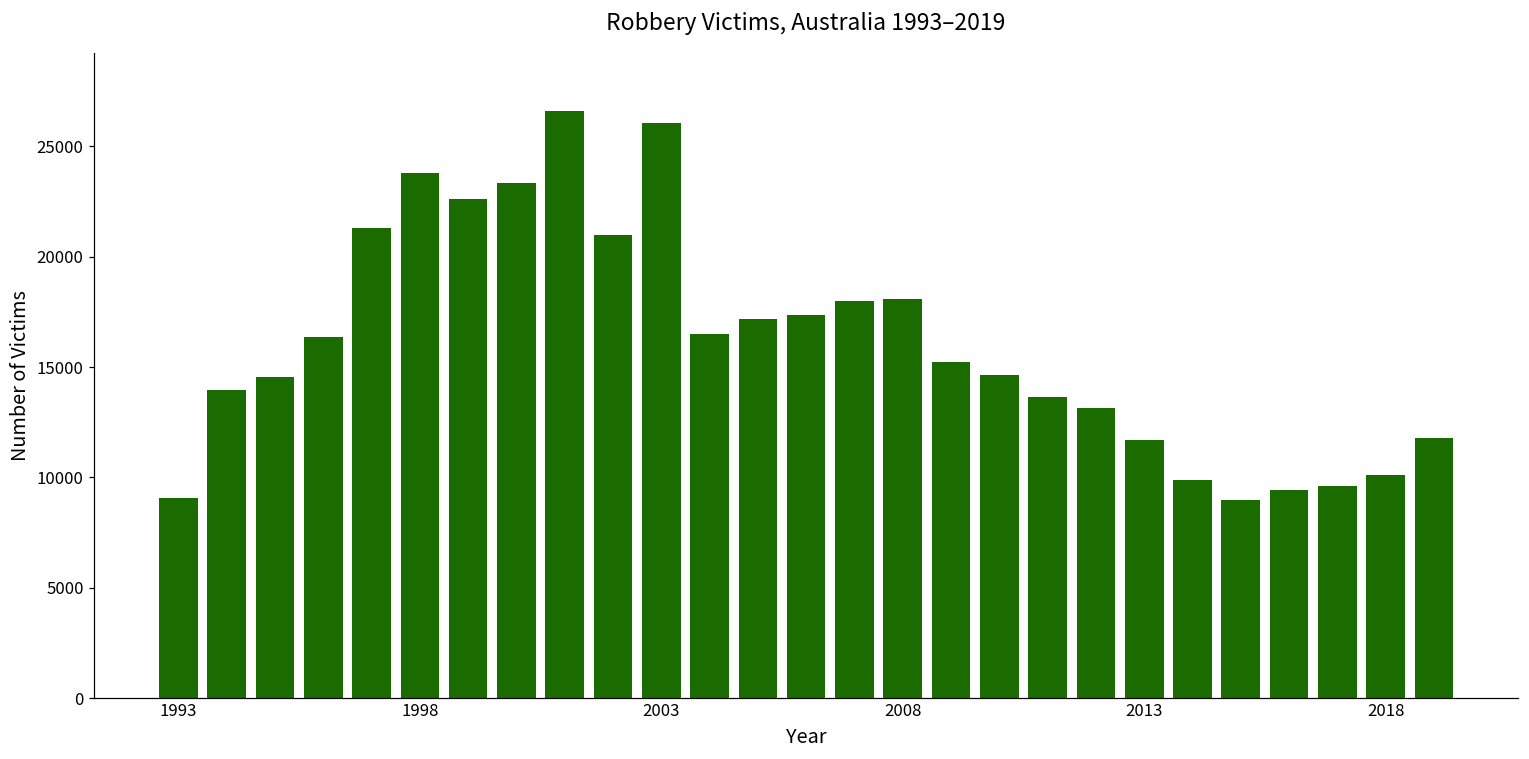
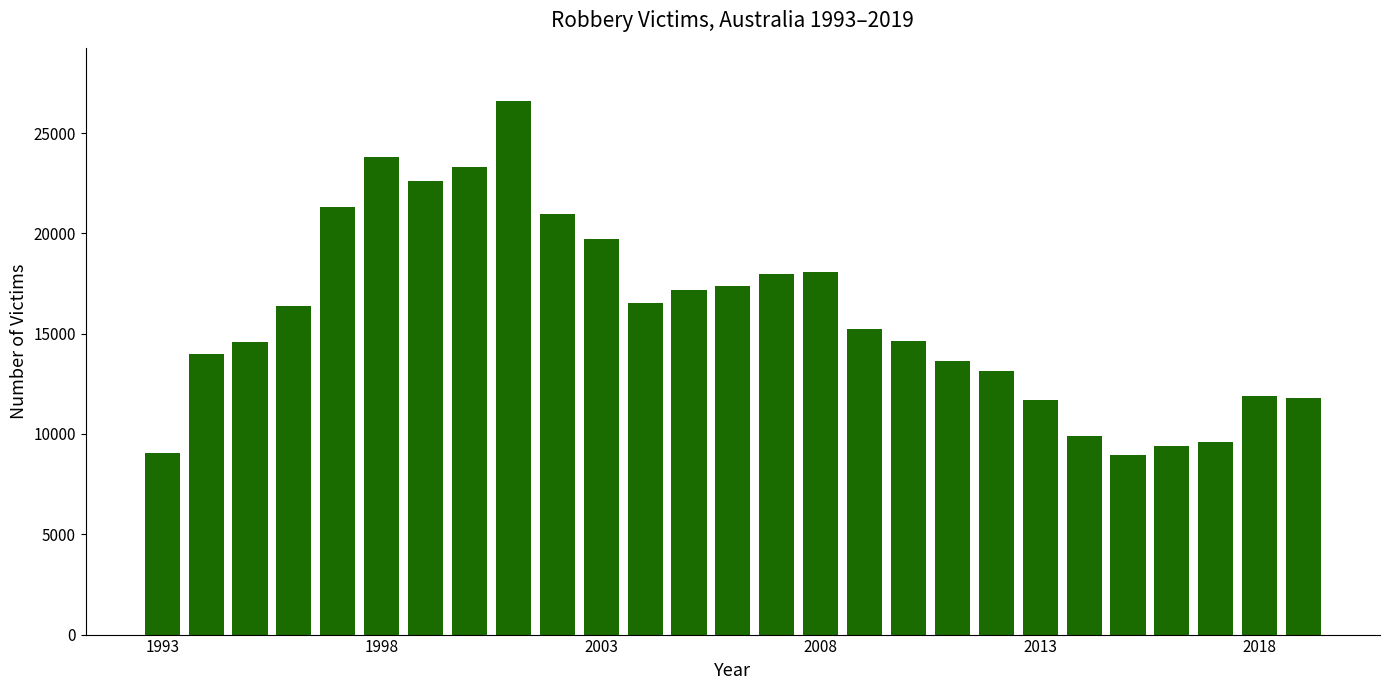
  {
    "1993": 9100,
    "1998": 23800,
-   "2003": 26000,
+   "2003": 19700,
    "2008": 18100,
    "2013": 11700,
-   "2018": 10100
+   "2018": 11900
  }
